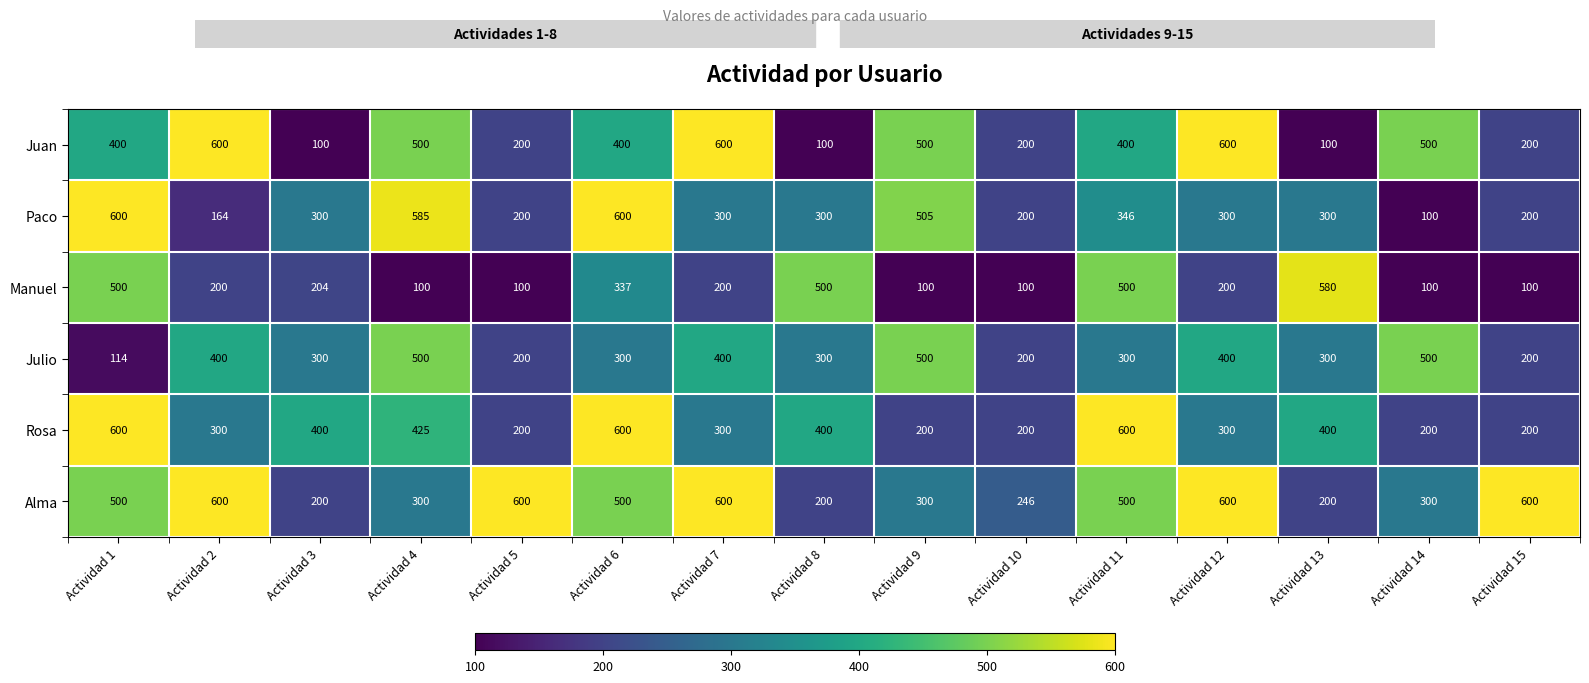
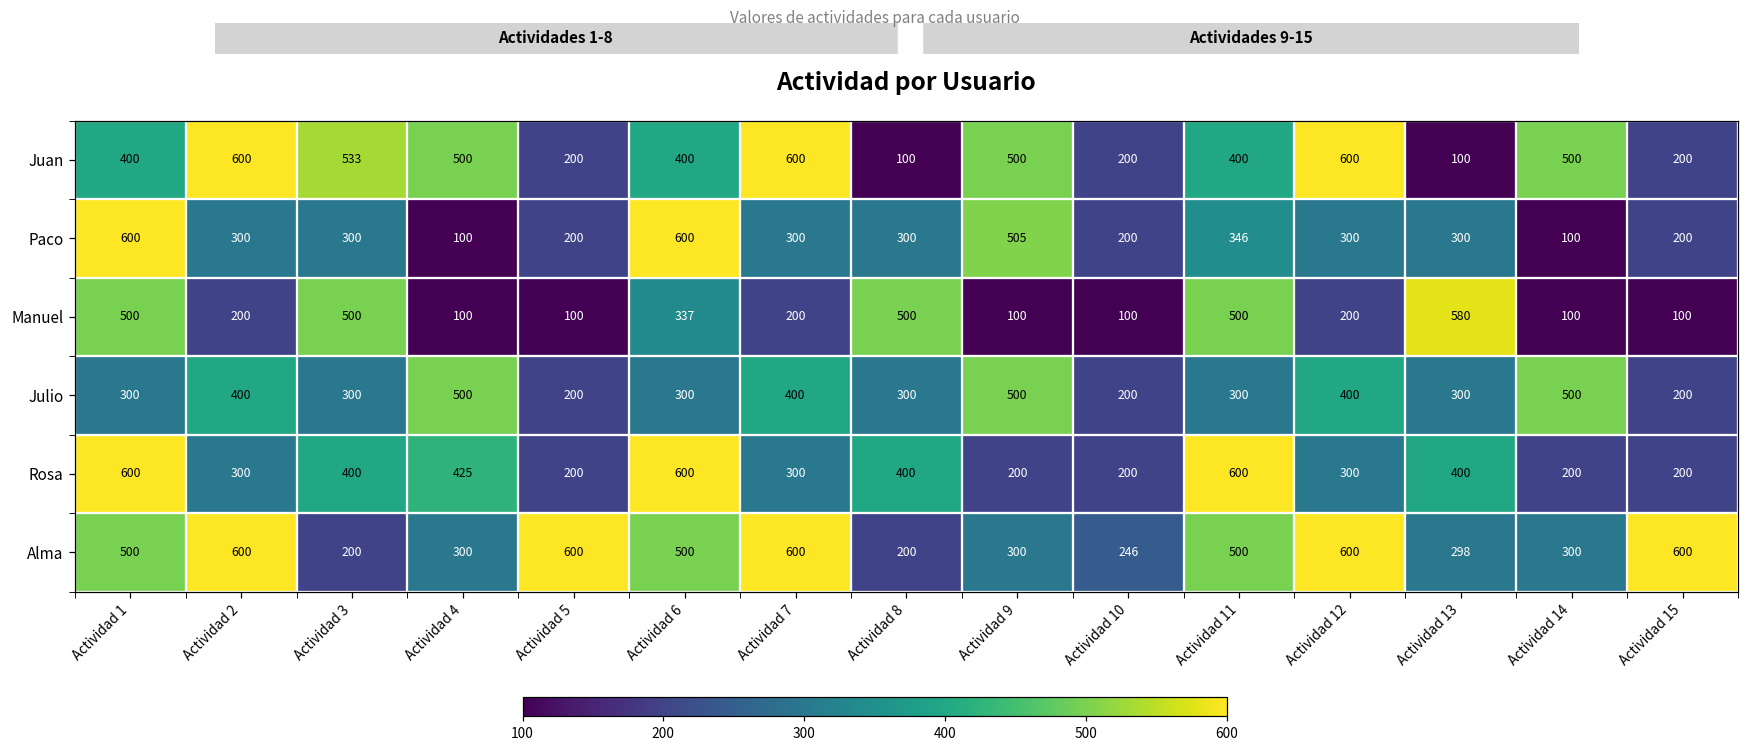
  {
    "Juan": {
      "Actividad 1": 400,
      "Actividad 2": 600,
-     "Actividad 3": 100,
+     "Actividad 3": 533,
      "Actividad 4": 500,
      "Actividad 5": 200,
      "Actividad 6": 400,
      "Actividad 7": 600,
      "Actividad 8": 100,
      "Actividad 9": 500,
      "Actividad 10": 200,
      "Actividad 11": 400,
      "Actividad 12": 600,
      "Actividad 13": 100,
      "Actividad 14": 500,
      "Actividad 15": 200
    },
    "Paco": {
      "Actividad 1": 600,
-     "Actividad 2": 164,
+     "Actividad 2": 300,
      "Actividad 3": 300,
-     "Actividad 4": 585,
+     "Actividad 4": 100,
      "Actividad 5": 200,
      "Actividad 6": 600,
      "Actividad 7": 300,
      "Actividad 8": 300,
      "Actividad 9": 505,
      "Actividad 10": 200,
      "Actividad 11": 346,
      "Actividad 12": 300,
      "Actividad 13": 300,
      "Actividad 14": 100,
      "Actividad 15": 200
    },
    "Manuel": {
      "Actividad 1": 500,
      "Actividad 2": 200,
-     "Actividad 3": 204,
+     "Actividad 3": 500,
      "Actividad 4": 100,
      "Actividad 5": 100,
      "Actividad 6": 337,
      "Actividad 7": 200,
      "Actividad 8": 500,
      "Actividad 9": 100,
      "Actividad 10": 100,
      "Actividad 11": 500,
      "Actividad 12": 200,
      "Actividad 13": 580,
      "Actividad 14": 100,
      "Actividad 15": 100
    },
    "Julio": {
-     "Actividad 1": 114,
+     "Actividad 1": 300,
      "Actividad 2": 400,
      "Actividad 3": 300,
      "Actividad 4": 500,
      "Actividad 5": 200,
      "Actividad 6": 300,
      "Actividad 7": 400,
      "Actividad 8": 300,
      "Actividad 9": 500,
      "Actividad 10": 200,
      "Actividad 11": 300,
      "Actividad 12": 400,
      "Actividad 13": 300,
      "Actividad 14": 500,
      "Actividad 15": 200
    },
    "Rosa": {
      "Actividad 1": 600,
      "Actividad 2": 300,
      "Actividad 3": 400,
      "Actividad 4": 425,
      "Actividad 5": 200,
      "Actividad 6": 600,
      "Actividad 7": 300,
      "Actividad 8": 400,
      "Actividad 9": 200,
      "Actividad 10": 200,
      "Actividad 11": 600,
      "Actividad 12": 300,
      "Actividad 13": 400,
      "Actividad 14": 200,
      "Actividad 15": 200
    },
    "Alma": {
      "Actividad 1": 500,
      "Actividad 2": 600,
      "Actividad 3": 200,
      "Actividad 4": 300,
      "Actividad 5": 600,
      "Actividad 6": 500,
      "Actividad 7": 600,
      "Actividad 8": 200,
      "Actividad 9": 300,
      "Actividad 10": 246,
      "Actividad 11": 500,
      "Actividad 12": 600,
-     "Actividad 13": 200,
+     "Actividad 13": 298,
      "Actividad 14": 300,
      "Actividad 15": 600
    }
  }
